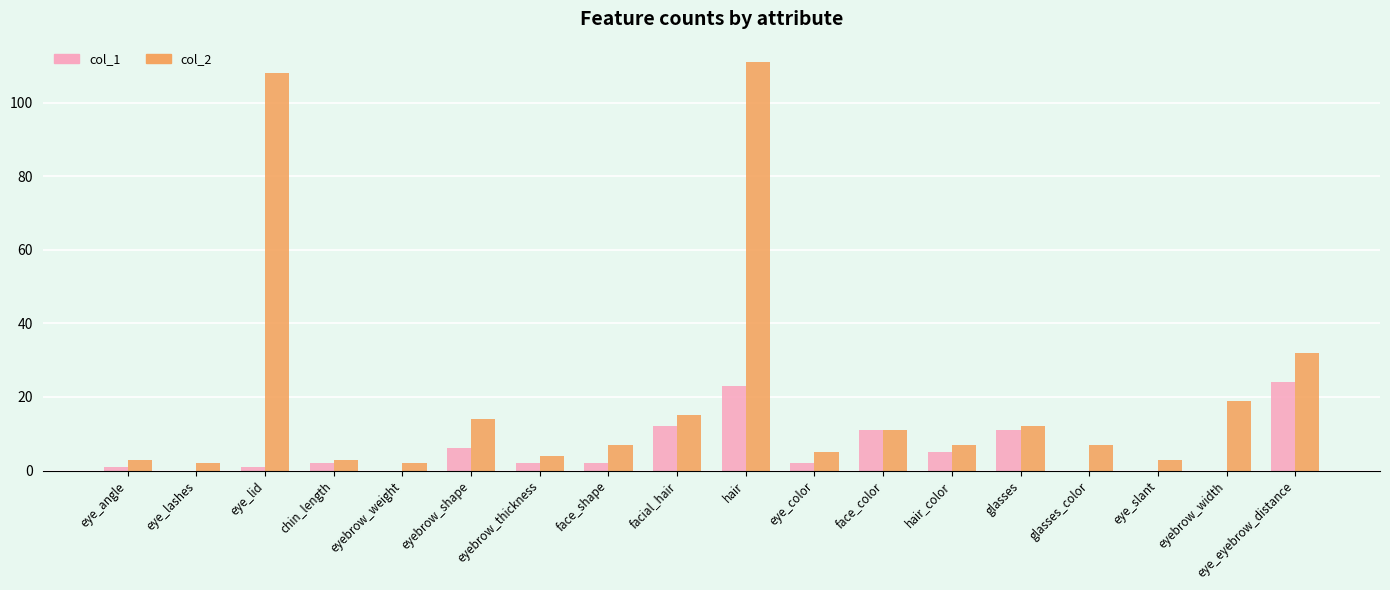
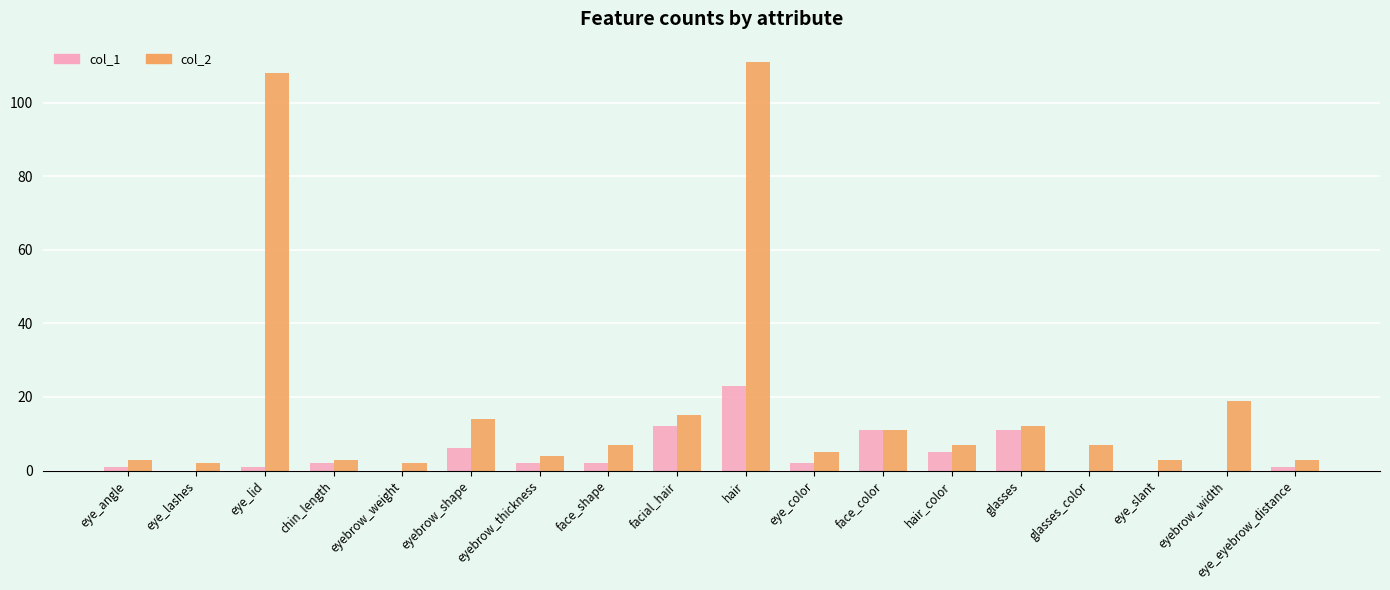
  {
    "col_1": {
      "eye_angle": 1,
      "eye_lashes": 0,
      "eye_lid": 1,
      "chin_length": 2,
      "eyebrow_weight": 0,
      "eyebrow_shape": 6,
      "eyebrow_thickness": 2,
      "face_shape": 2,
      "facial_hair": 12,
      "hair": 23,
      "eye_color": 2,
      "face_color": 11,
      "hair_color": 5,
      "glasses": 11,
      "glasses_color": 0,
      "eye_slant": 0,
      "eyebrow_width": 0,
-     "eye_eyebrow_distance": 24
+     "eye_eyebrow_distance": 1
    },
    "col_2": {
      "eye_angle": 3,
      "eye_lashes": 2,
      "eye_lid": 108,
      "chin_length": 3,
      "eyebrow_weight": 2,
      "eyebrow_shape": 14,
      "eyebrow_thickness": 4,
      "face_shape": 7,
      "facial_hair": 15,
      "hair": 111,
      "eye_color": 5,
      "face_color": 11,
      "hair_color": 7,
      "glasses": 12,
      "glasses_color": 7,
      "eye_slant": 3,
      "eyebrow_width": 19,
-     "eye_eyebrow_distance": 32
+     "eye_eyebrow_distance": 3
    }
  }
